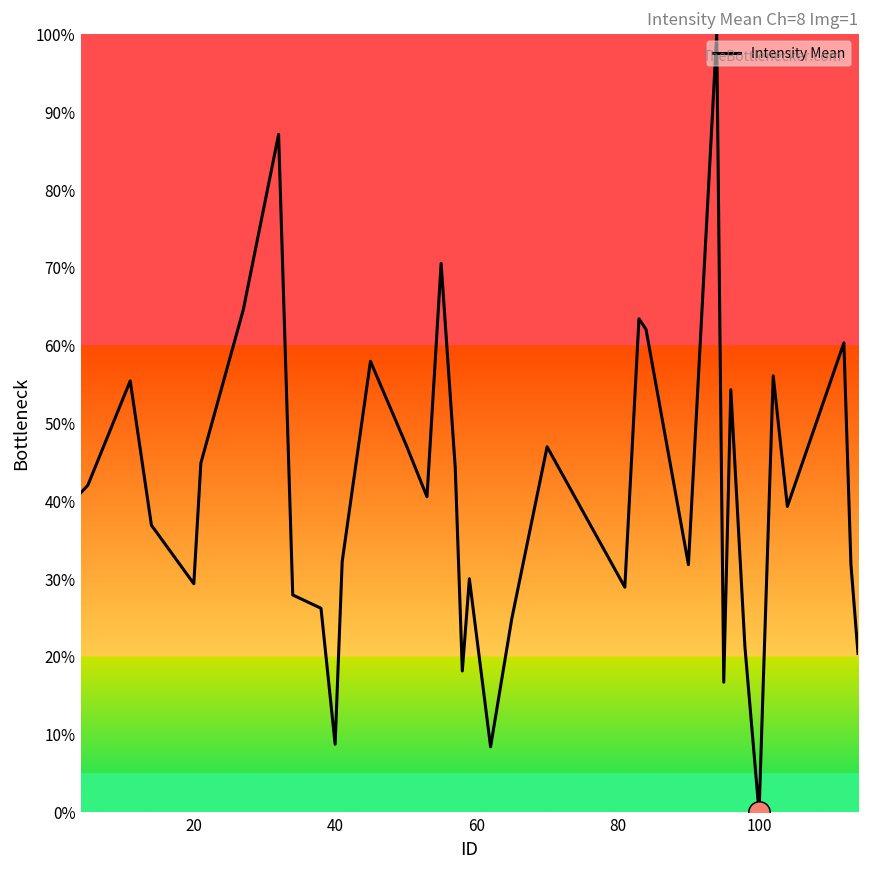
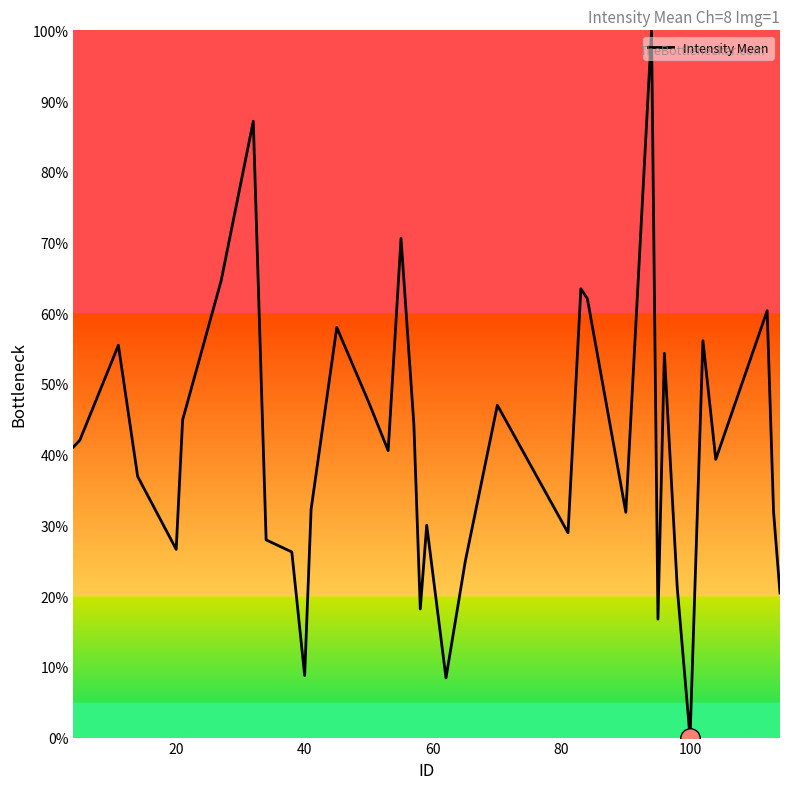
  {
    "Intensity Mean": {
-     "20": "29%",
+     "20": "27%",
      "40": "9%"
    }
  }
